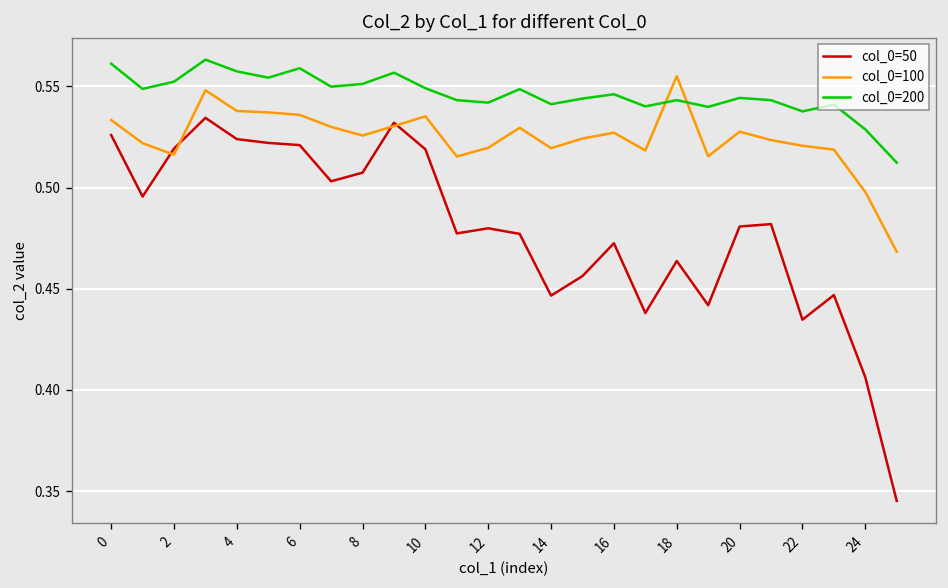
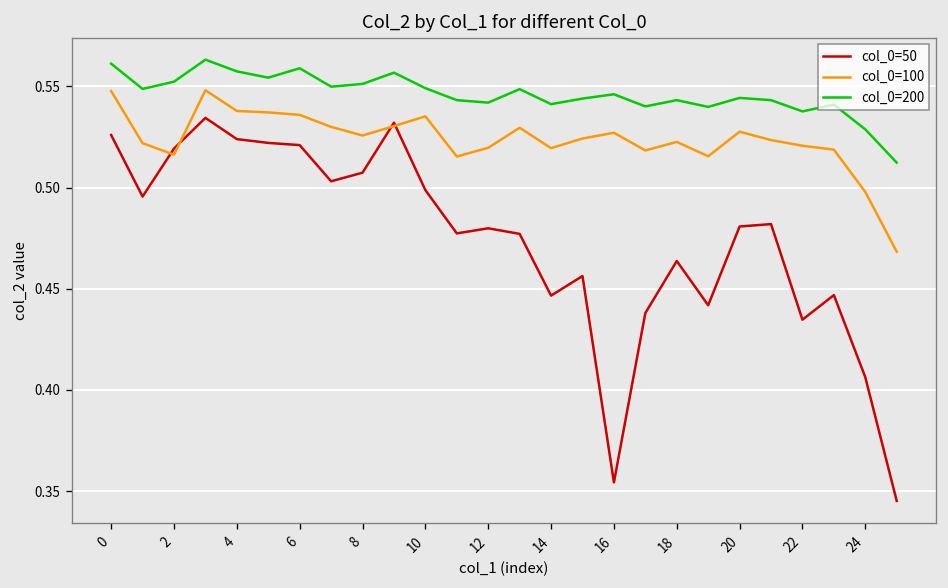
  {
    "col_0=50": {
      "0": 0.526,
      "2": 0.519,
      "4": 0.524,
      "6": 0.521,
      "8": 0.507,
-     "10": 0.519,
+     "10": 0.499,
      "12": 0.480,
      "14": 0.447,
-     "16": 0.472,
+     "16": 0.354,
      "18": 0.464,
      "20": 0.481,
      "22": 0.435,
      "24": 0.406
    },
    "col_0=100": {
-     "0": 0.533,
+     "0": 0.548,
      "2": 0.516,
      "4": 0.538,
      "6": 0.536,
      "8": 0.526,
      "10": 0.535,
      "12": 0.520,
      "14": 0.519,
      "16": 0.527,
-     "18": 0.555,
+     "18": 0.523,
      "20": 0.528,
      "22": 0.521,
      "24": 0.498
    },
    "col_0=200": {
      "0": 0.561,
      "2": 0.552,
      "4": 0.557,
      "6": 0.559,
      "8": 0.551,
      "10": 0.549,
      "12": 0.542,
      "14": 0.541,
      "16": 0.546,
      "18": 0.543,
      "20": 0.544,
      "22": 0.538,
      "24": 0.529
    }
  }
